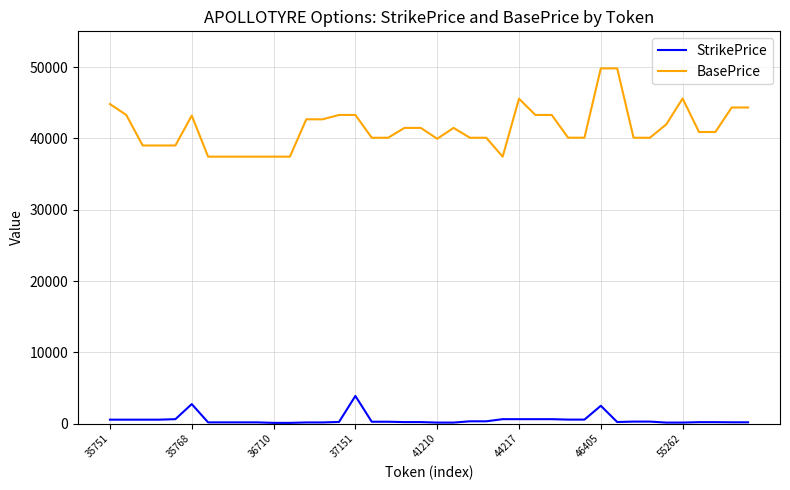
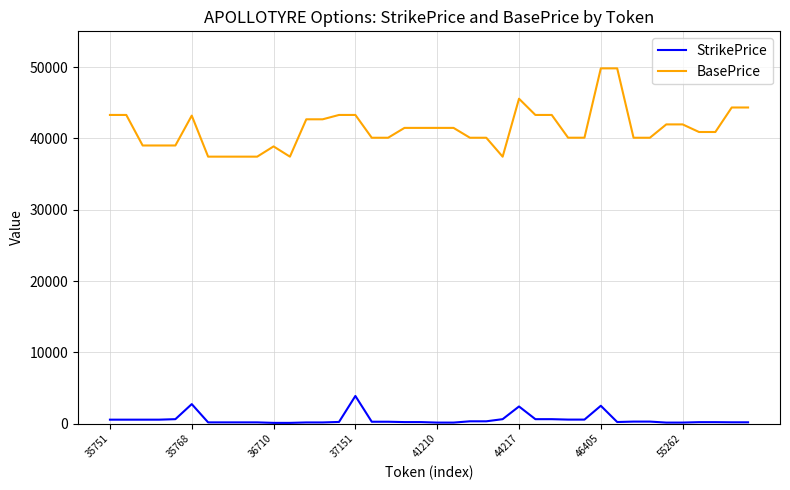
  {
    "StrikePrice": {
      "35751": 1000,
      "35768": 3000,
      "36710": 0,
      "37151": 4000,
      "41210": 0,
-     "44217": 1000,
+     "44217": 2000,
      "46405": 3000,
      "55262": 0
    },
    "BasePrice": {
-     "35751": 45000,
+     "35751": 43000,
      "35768": 43000,
-     "36710": 37000,
+     "36710": 39000,
      "37151": 43000,
-     "41210": 40000,
+     "41210": 41000,
      "44217": 46000,
      "46405": 50000,
-     "55262": 46000
+     "55262": 42000
    }
  }
